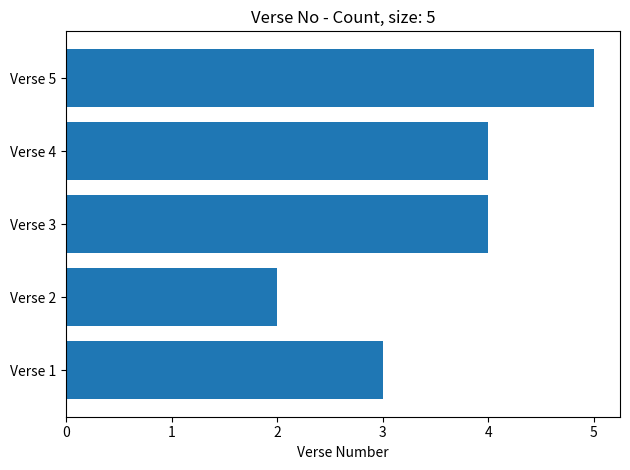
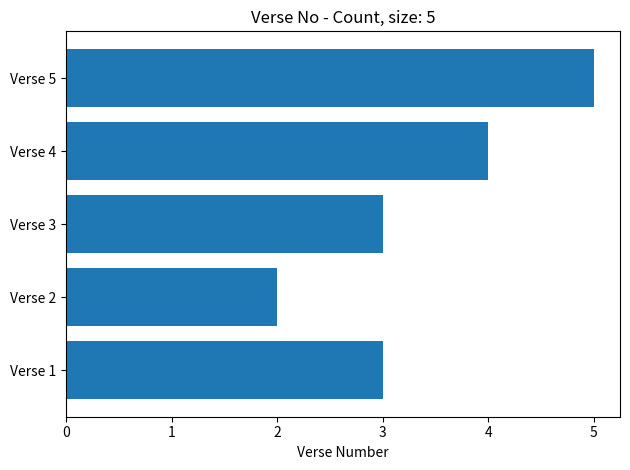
  {
    "Verse 5": 5,
    "Verse 4": 4,
-   "Verse 3": 4,
+   "Verse 3": 3,
    "Verse 2": 2,
    "Verse 1": 3
  }
